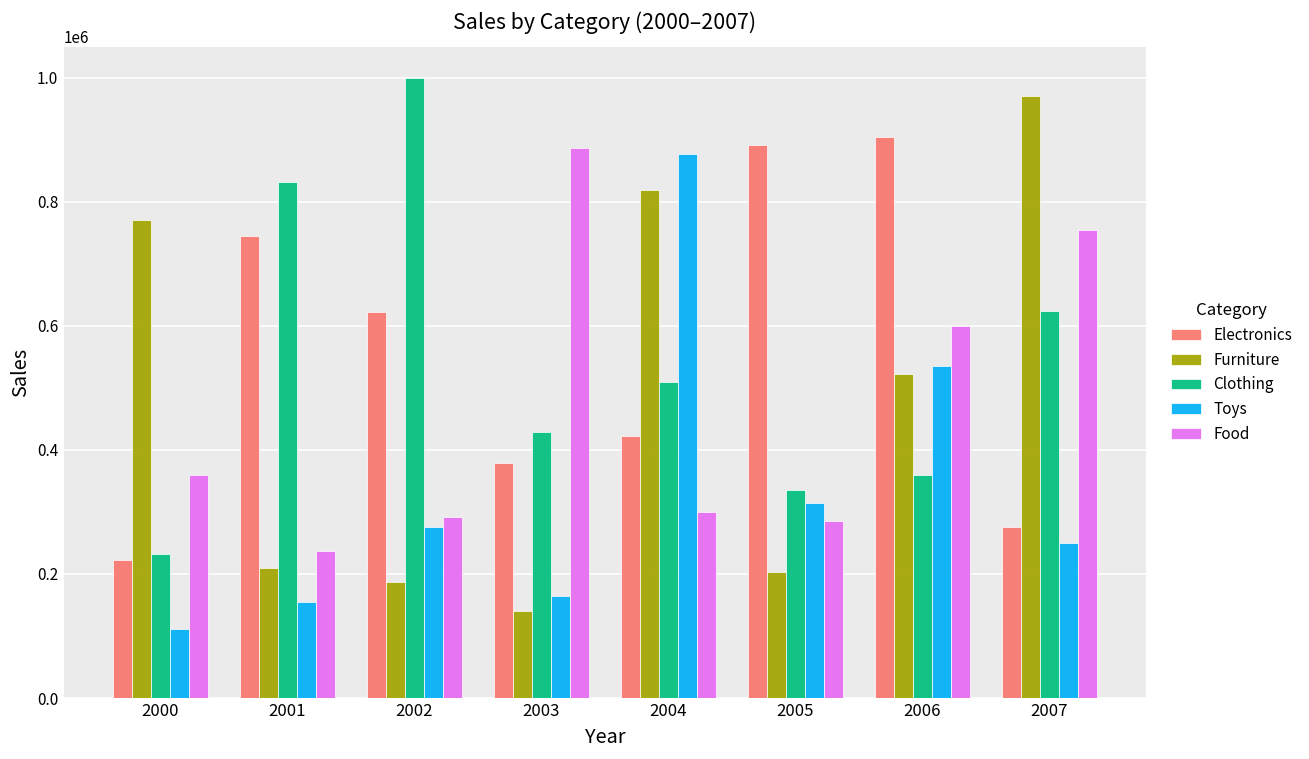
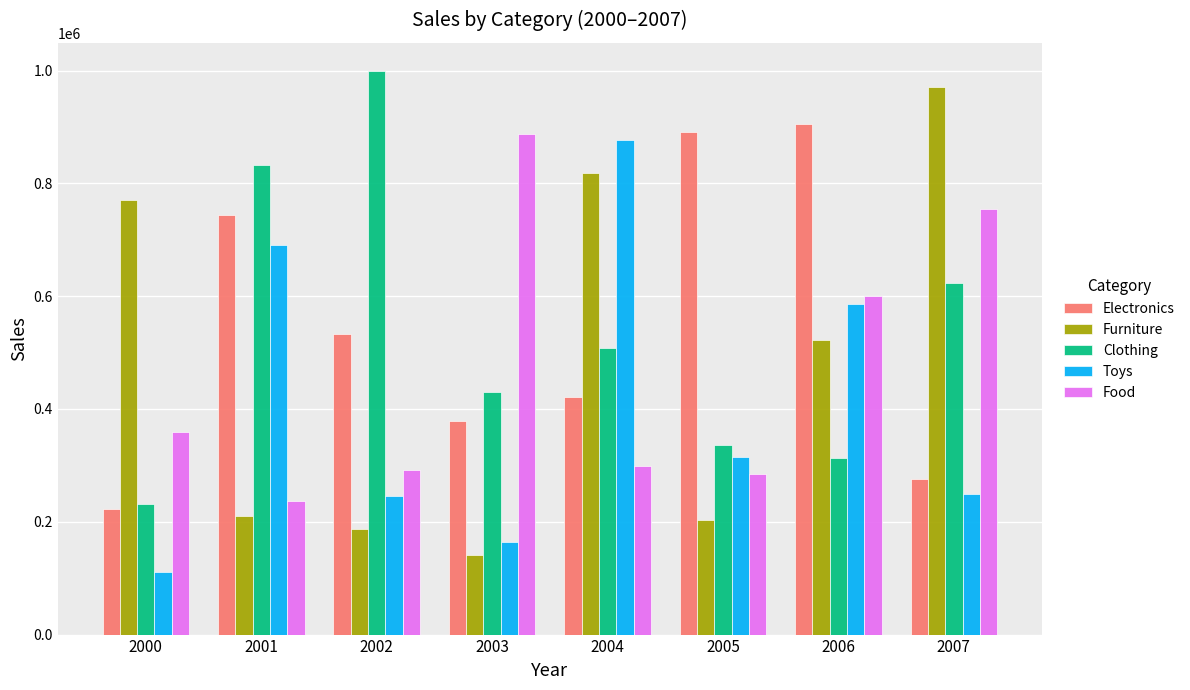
  {
    "Electronics": {
      "2000": 220000,
      "2001": 740000,
-     "2002": 620000,
+     "2002": 530000,
      "2003": 380000,
      "2004": 420000,
      "2005": 890000,
      "2006": 900000,
      "2007": 280000
    },
    "Furniture": {
      "2000": 770000,
      "2001": 210000,
      "2002": 190000,
      "2003": 140000,
      "2004": 820000,
      "2005": 200000,
      "2006": 520000,
      "2007": 970000
    },
    "Clothing": {
      "2000": 230000,
      "2001": 830000,
      "2002": 1000000,
      "2003": 430000,
      "2004": 510000,
      "2005": 340000,
-     "2006": 360000,
+     "2006": 310000,
      "2007": 620000
    },
    "Toys": {
      "2000": 110000,
-     "2001": 150000,
-     "2002": 280000,
+     "2001": 690000,
+     "2002": 250000,
      "2003": 160000,
      "2004": 880000,
      "2005": 310000,
-     "2006": 530000,
+     "2006": 590000,
      "2007": 250000
    },
    "Food": {
      "2000": 360000,
      "2001": 240000,
      "2002": 290000,
      "2003": 890000,
      "2004": 300000,
      "2005": 280000,
      "2006": 600000,
      "2007": 750000
    }
  }
